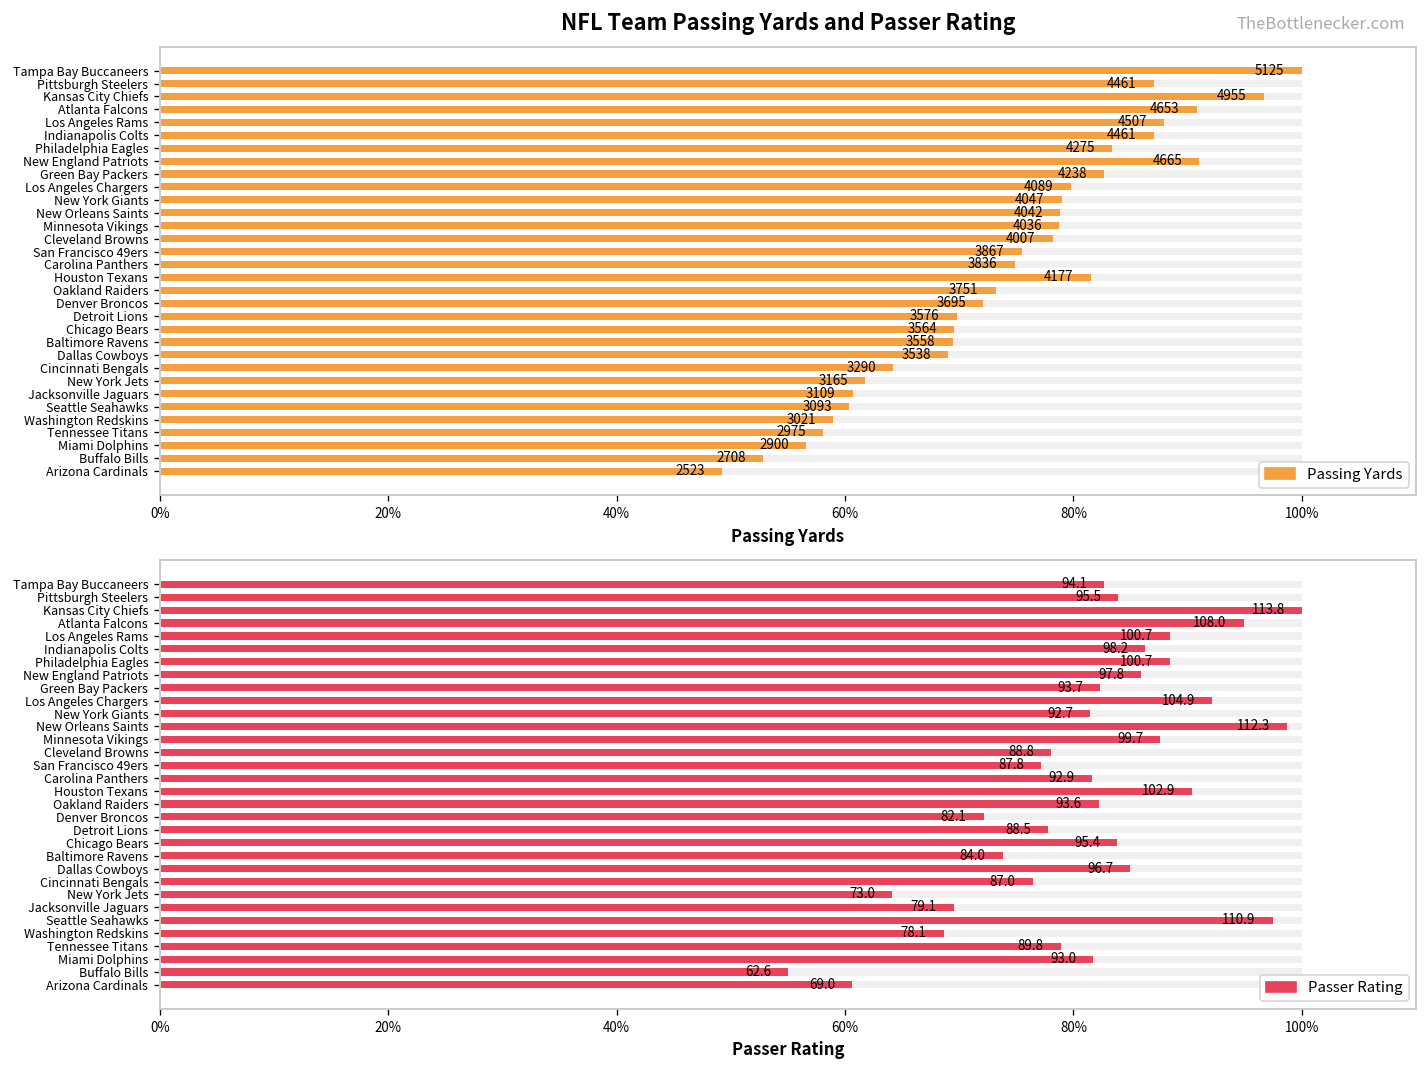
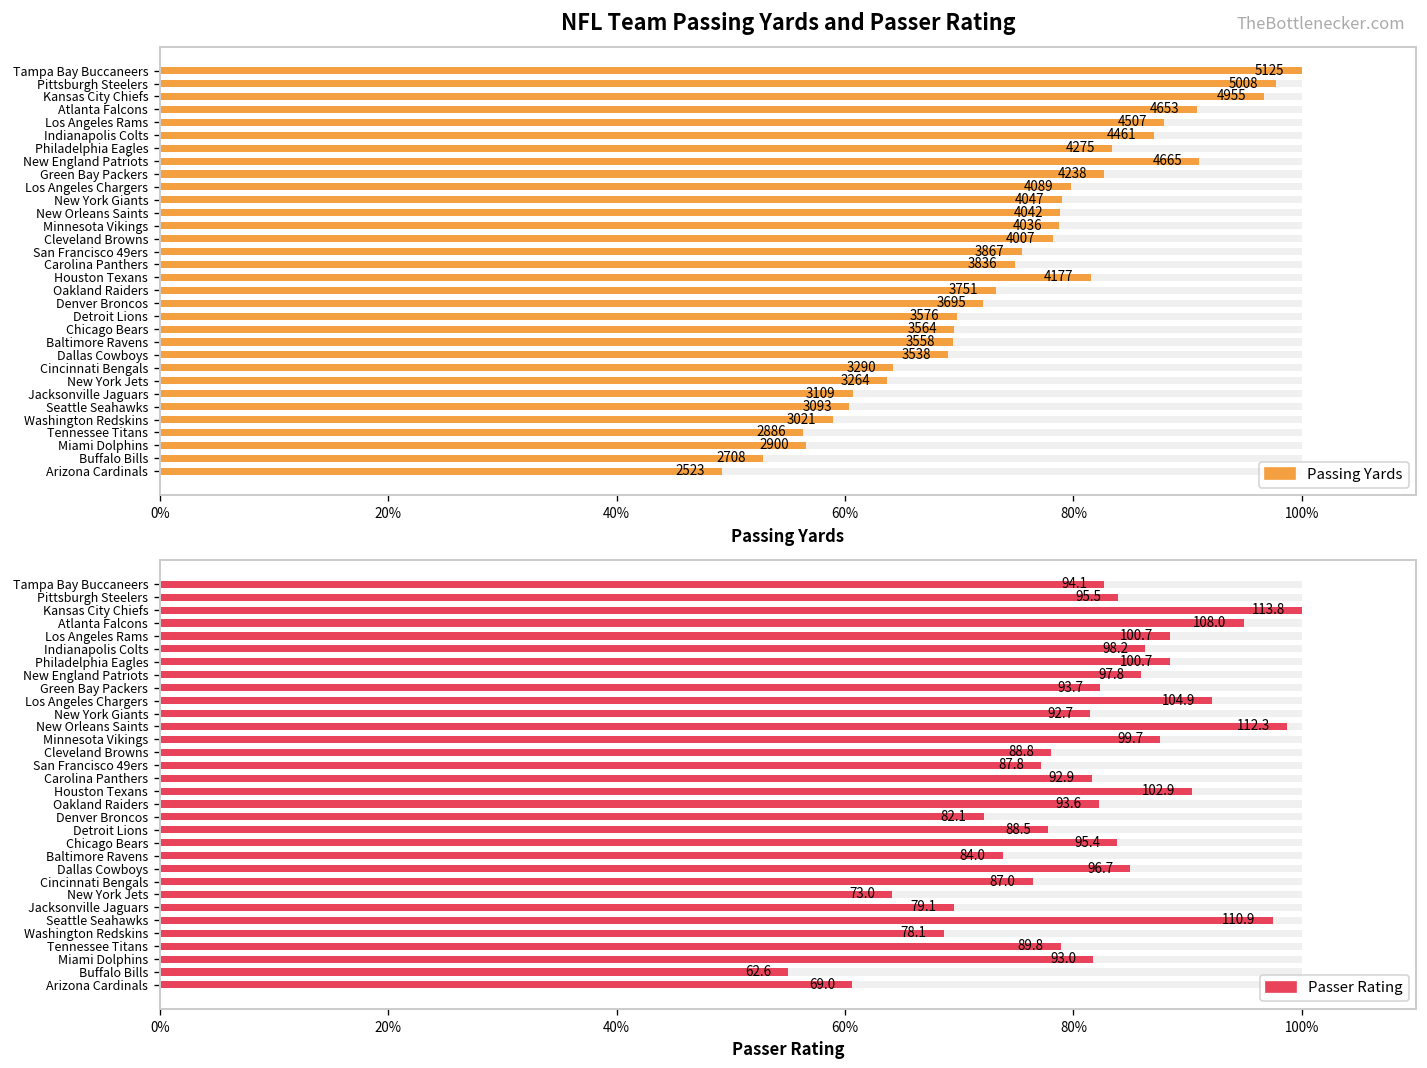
  {
    "NFL Team Passing Yards and Passer Rating": {
      "Passing Yards": {
-       "Pittsburgh Steelers": 4461,
-       "New York Jets": 3165,
-       "Tennessee Titans": 2975
+       "Pittsburgh Steelers": 5008,
+       "New York Jets": 3264,
+       "Tennessee Titans": 2886
      }
    }
  }
